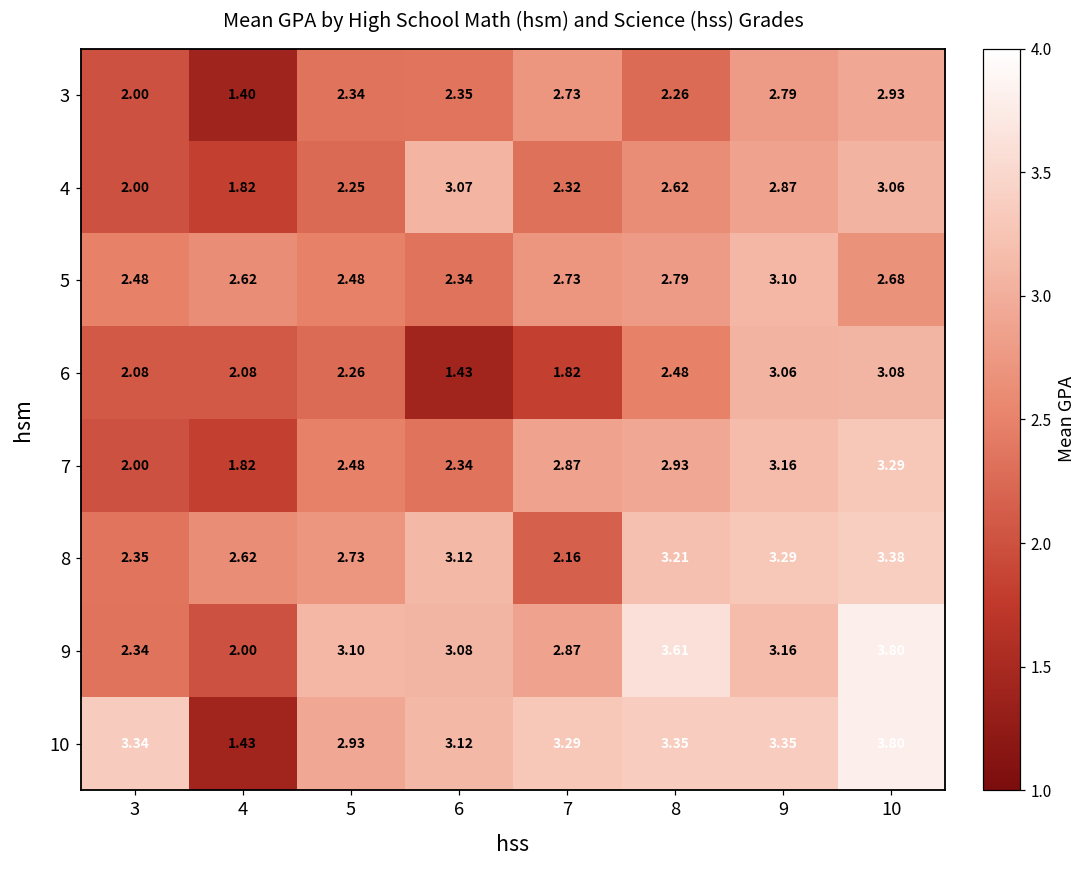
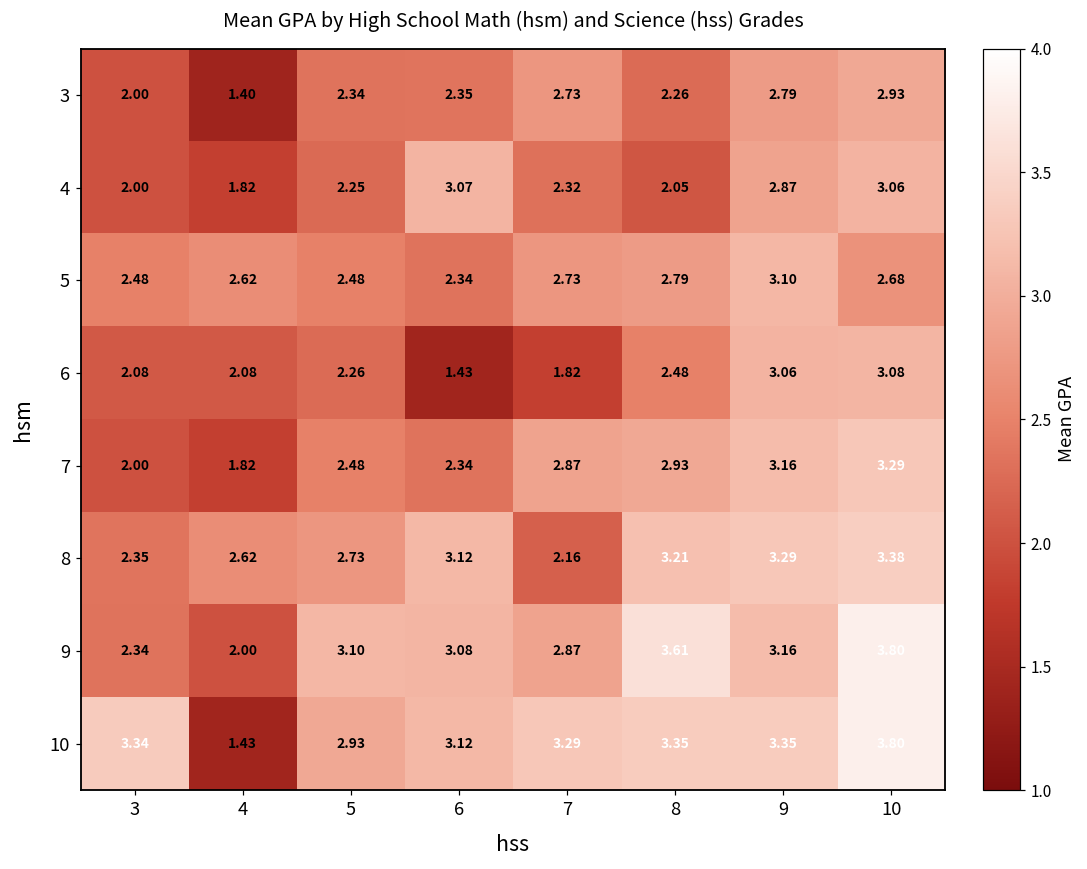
  {
    "3": {
      "3": 2.00,
      "4": 1.40,
      "5": 2.34,
      "6": 2.35,
      "7": 2.73,
      "8": 2.26,
      "9": 2.79,
      "10": 2.93
    },
    "4": {
      "3": 2.00,
      "4": 1.82,
      "5": 2.25,
      "6": 3.07,
      "7": 2.32,
-     "8": 2.62,
+     "8": 2.05,
      "9": 2.87,
      "10": 3.06
    },
    "5": {
      "3": 2.48,
      "4": 2.62,
      "5": 2.48,
      "6": 2.34,
      "7": 2.73,
      "8": 2.79,
      "9": 3.10,
      "10": 2.68
    },
    "6": {
      "3": 2.08,
      "4": 2.08,
      "5": 2.26,
      "6": 1.43,
      "7": 1.82,
      "8": 2.48,
      "9": 3.06,
      "10": 3.08
    },
    "7": {
      "3": 2.00,
      "4": 1.82,
      "5": 2.48,
      "6": 2.34,
      "7": 2.87,
      "8": 2.93,
      "9": 3.16,
      "10": 3.29
    },
    "8": {
      "3": 2.35,
      "4": 2.62,
      "5": 2.73,
      "6": 3.12,
      "7": 2.16,
      "8": 3.21,
      "9": 3.29,
      "10": 3.38
    },
    "9": {
      "3": 2.34,
      "4": 2.00,
      "5": 3.10,
      "6": 3.08,
      "7": 2.87,
      "9": 3.16
    },
    "10": {
      "3": 3.34,
      "4": 1.43,
      "5": 2.93,
      "6": 3.12,
      "7": 3.29,
      "8": 3.35,
      "9": 3.35
    }
  }
